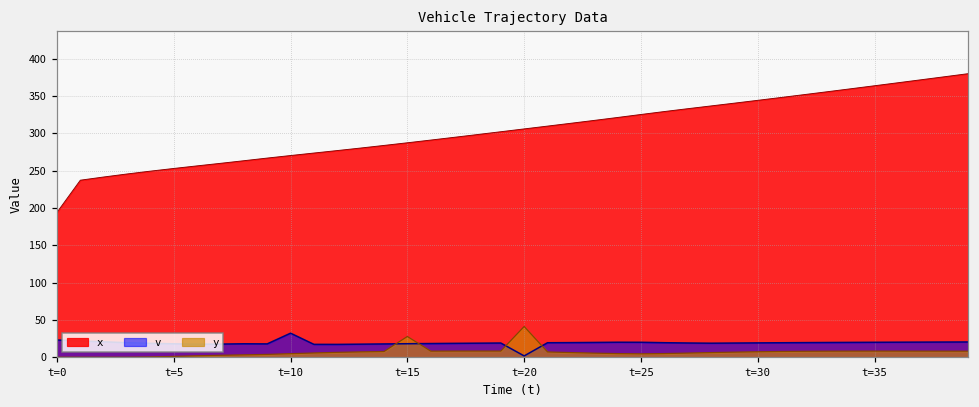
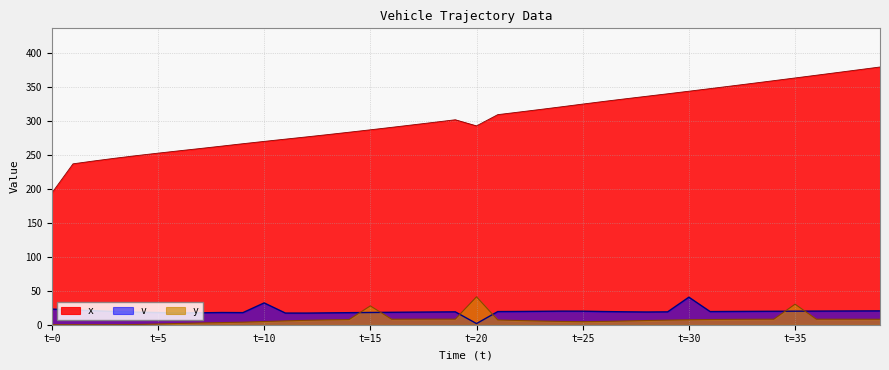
  {
    "x": {
      "t=0": 190,
      "t=5": 250,
      "t=10": 270,
      "t=15": 290,
-     "t=20": 310,
+     "t=20": 290,
      "t=25": 330,
      "t=30": 340,
      "t=35": 360
    },
    "v": {
      "t=0": 20,
      "t=10": 30,
      "t=15": 20,
      "t=20": 0,
      "t=25": 20,
-     "t=30": 20,
+     "t=30": 40,
      "t=35": 20
    },
    "y": {
      "t=0": 0,
      "t=5": 0,
      "t=10": 0,
      "t=15": 30,
      "t=20": 40,
      "t=25": 0,
      "t=30": 10,
-     "t=35": 10
+     "t=35": 30
    }
  }
